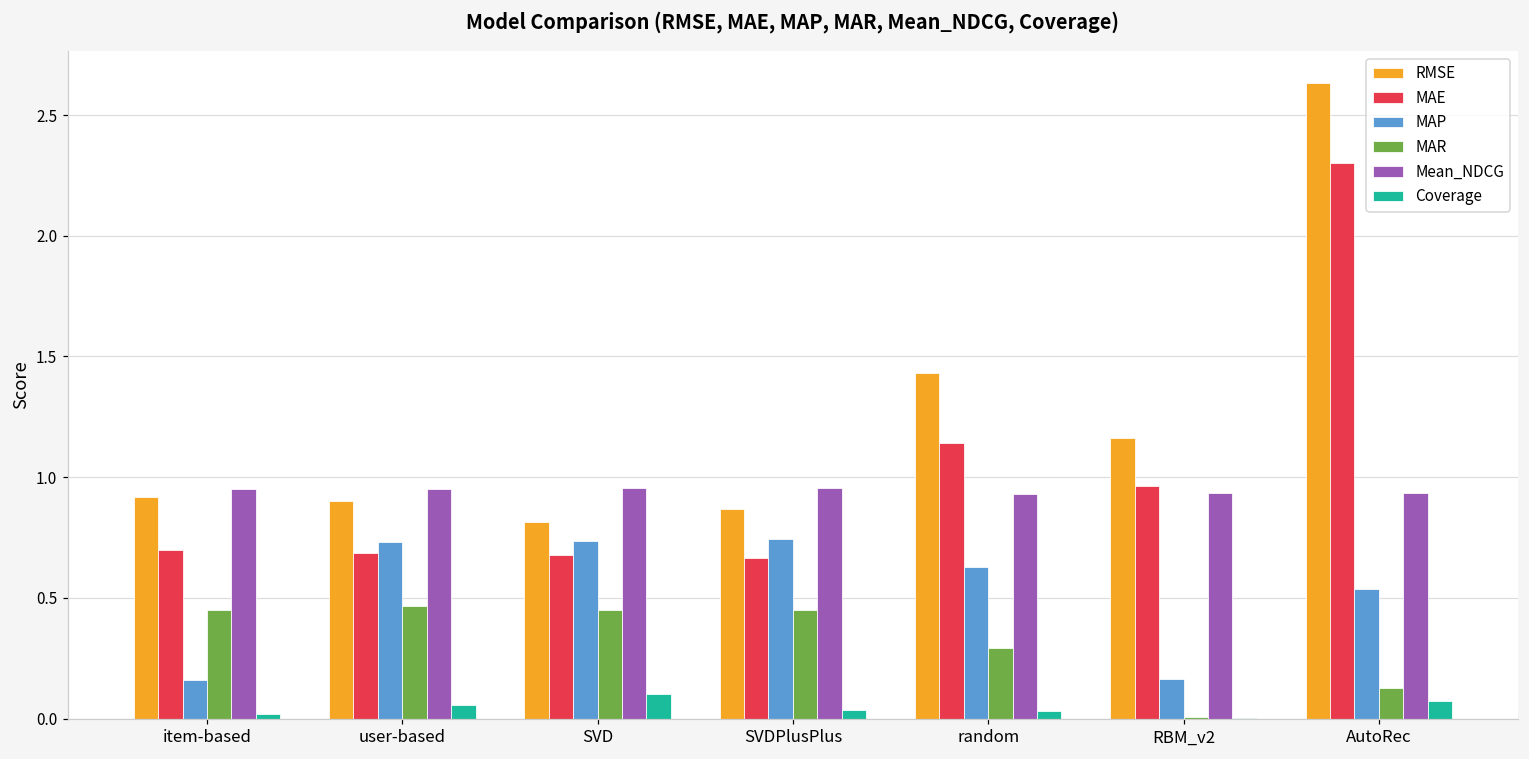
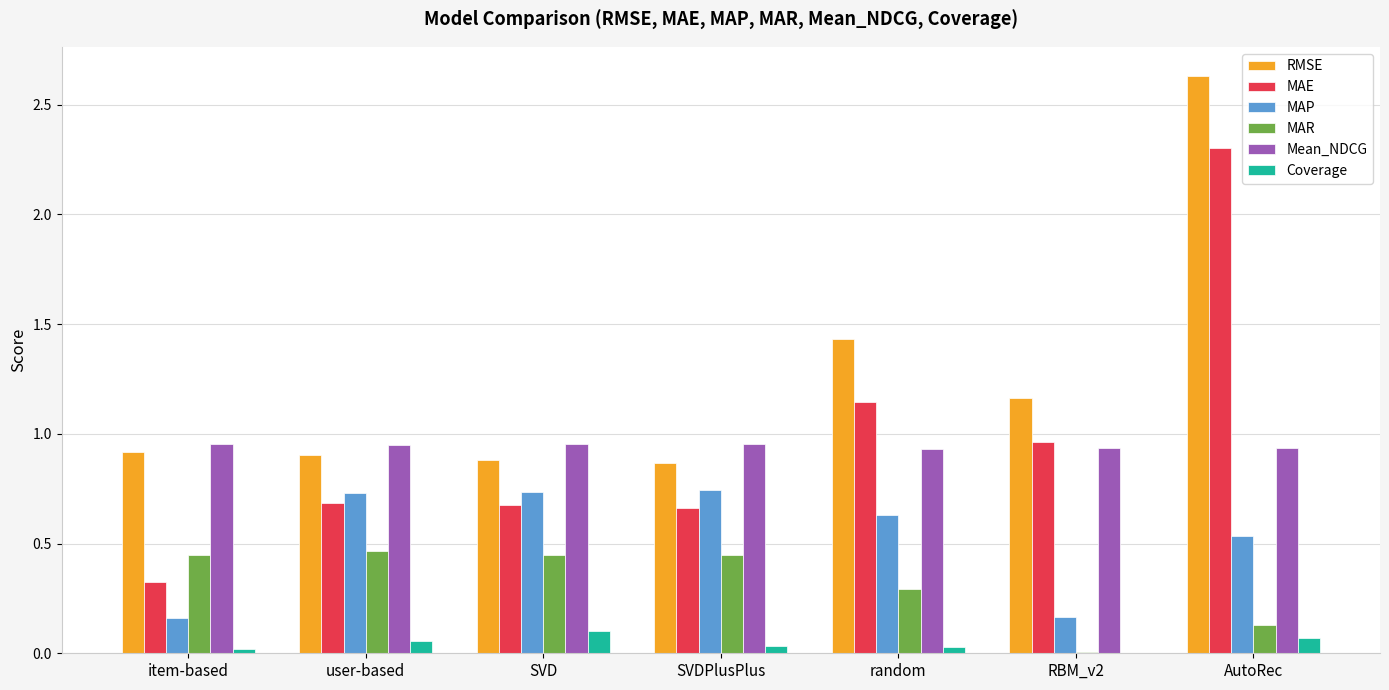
  {
    "RMSE": {
      "item-based": 0.92,
      "user-based": 0.90,
-     "SVD": 0.81,
+     "SVD": 0.88,
      "SVDPlusPlus": 0.87,
      "random": 1.43,
      "RBM_v2": 1.16,
      "AutoRec": 2.63
    },
    "MAE": {
-     "item-based": 0.70,
+     "item-based": 0.33,
      "user-based": 0.69,
      "SVD": 0.68,
      "SVDPlusPlus": 0.66,
      "random": 1.14,
      "RBM_v2": 0.96,
      "AutoRec": 2.30
    },
    "MAP": {
      "item-based": 0.16,
      "user-based": 0.73,
      "SVD": 0.74,
      "SVDPlusPlus": 0.74,
      "random": 0.63,
      "RBM_v2": 0.16,
      "AutoRec": 0.53
    },
    "MAR": {
      "item-based": 0.45,
      "user-based": 0.47,
      "SVD": 0.45,
      "SVDPlusPlus": 0.45,
      "random": 0.29,
      "AutoRec": 0.13
    },
    "Mean_NDCG": {
      "item-based": 0.95,
      "user-based": 0.95,
      "SVD": 0.95,
      "SVDPlusPlus": 0.95,
      "random": 0.93,
      "RBM_v2": 0.94,
      "AutoRec": 0.93
    },
    "Coverage": {
      "item-based": 0.02,
      "user-based": 0.05,
      "SVD": 0.10,
      "SVDPlusPlus": 0.03,
      "random": 0.03,
      "AutoRec": 0.07
    }
  }
